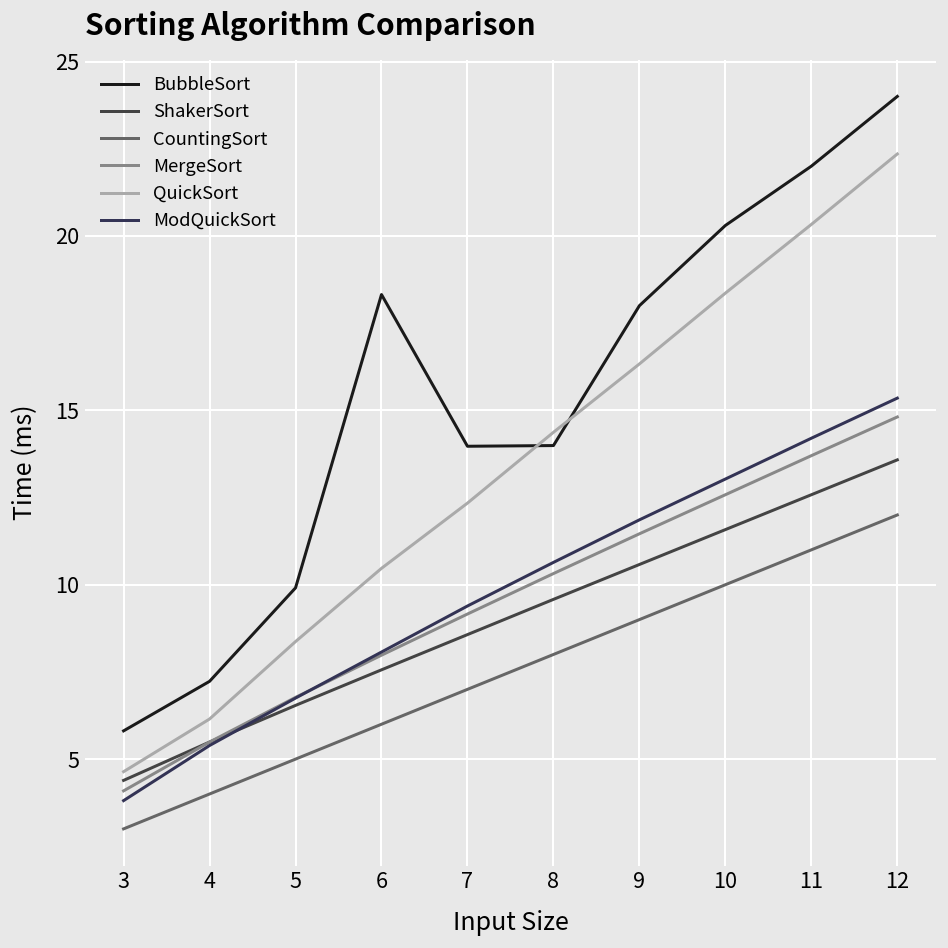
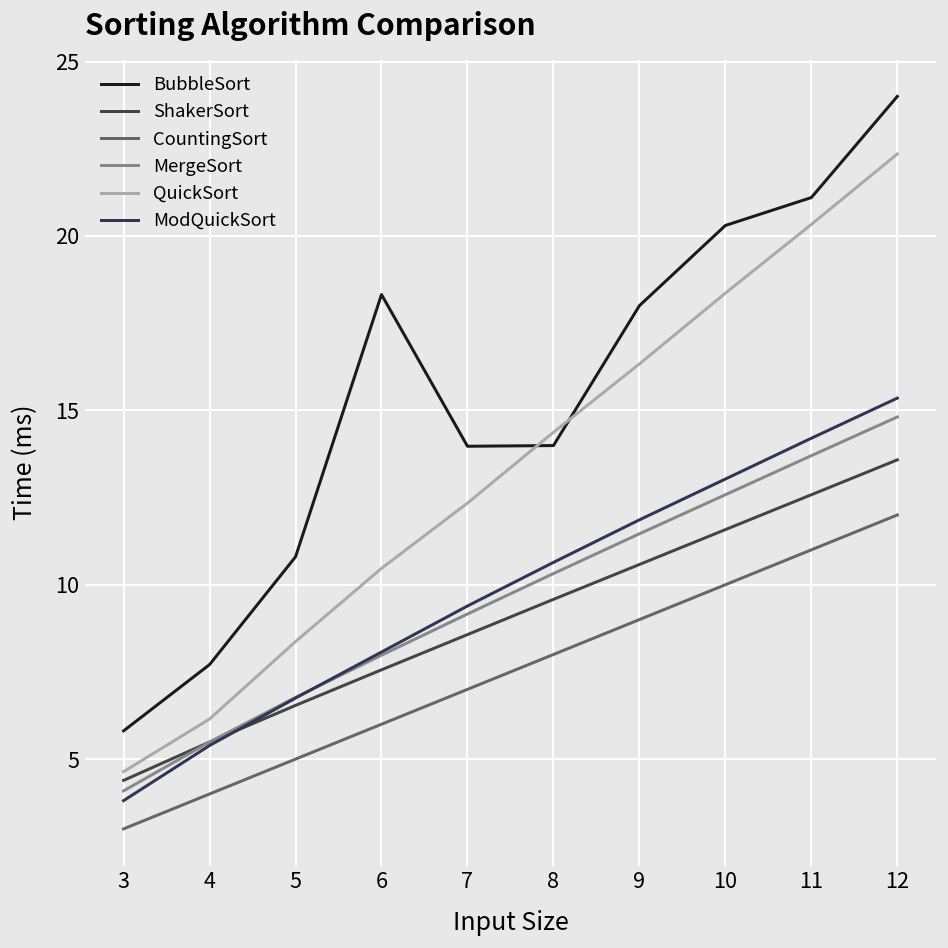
  {
    "BubbleSort": {
      "3": 5.8,
-     "4": 7.2,
-     "5": 9.9,
+     "4": 7.7,
+     "5": 10.8,
      "6": 18.3,
      "7": 14.0,
      "8": 14.0,
      "9": 18.0,
      "10": 20.3,
-     "11": 22.0,
+     "11": 21.1,
      "12": 24.0
    }
  }
